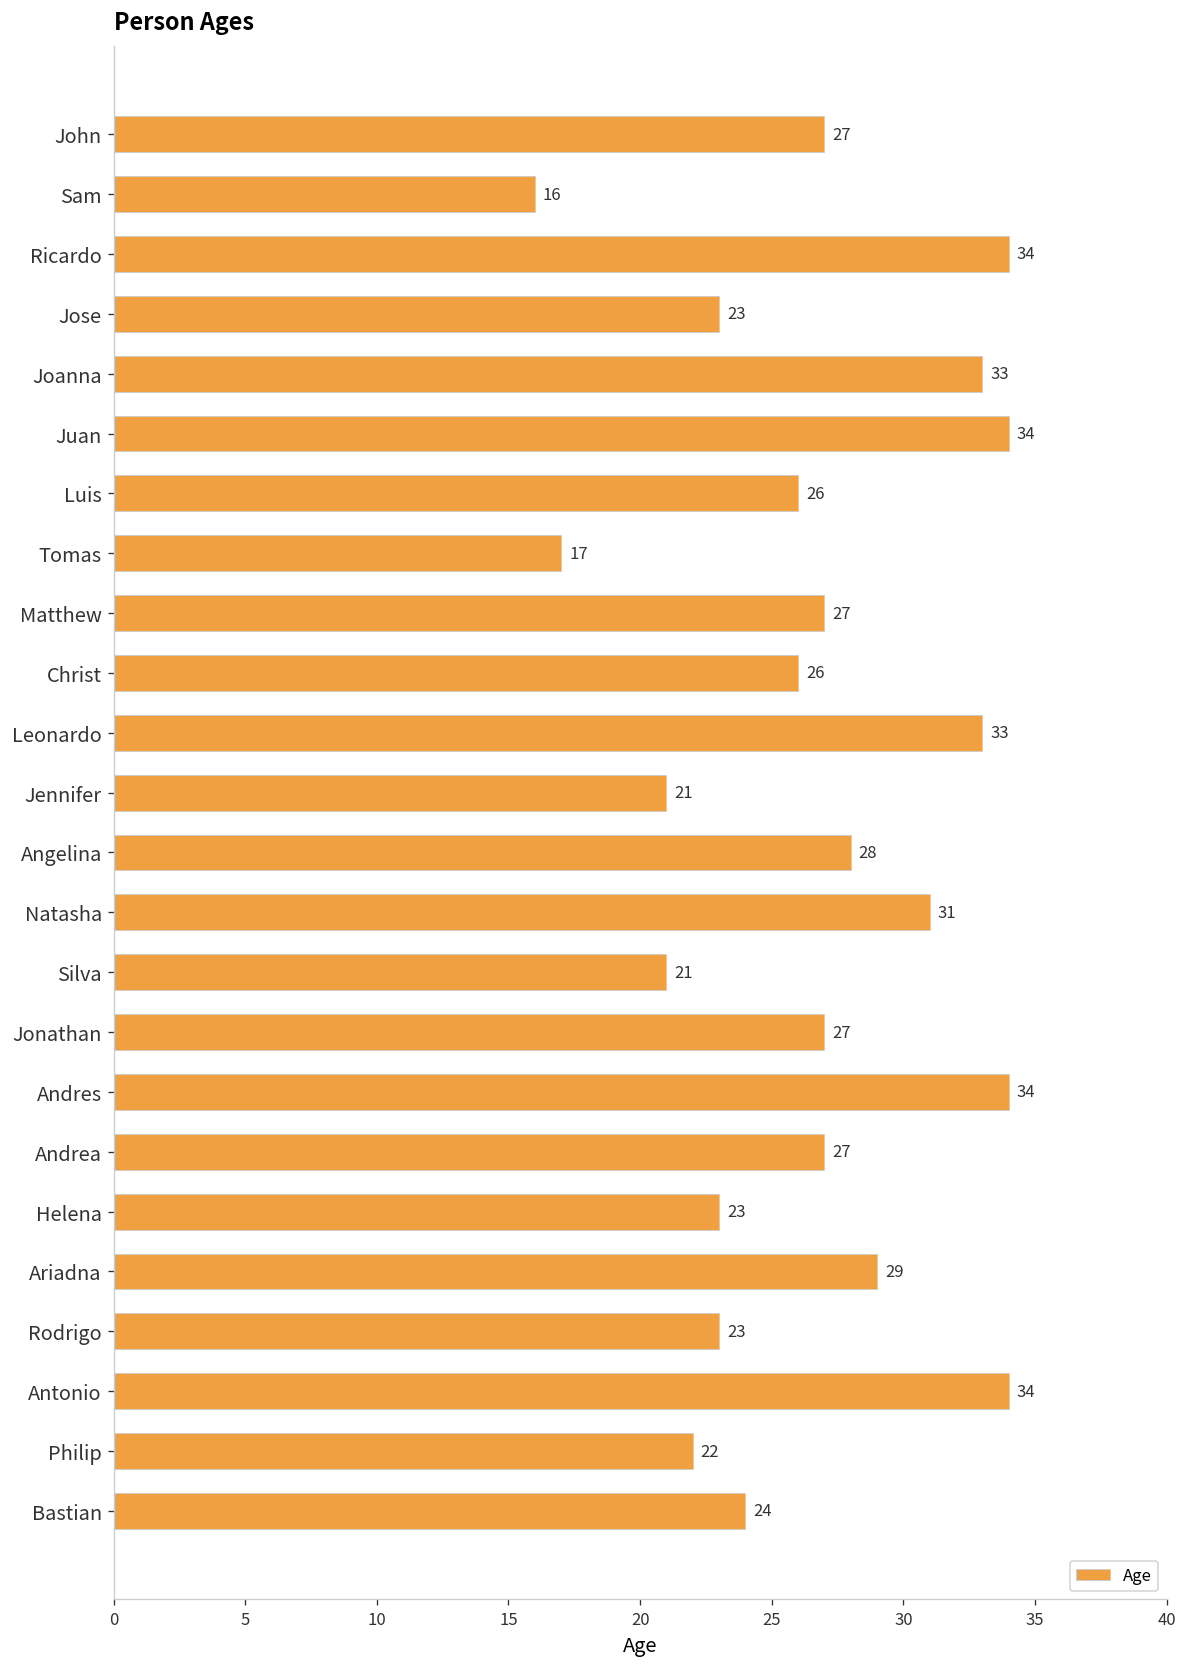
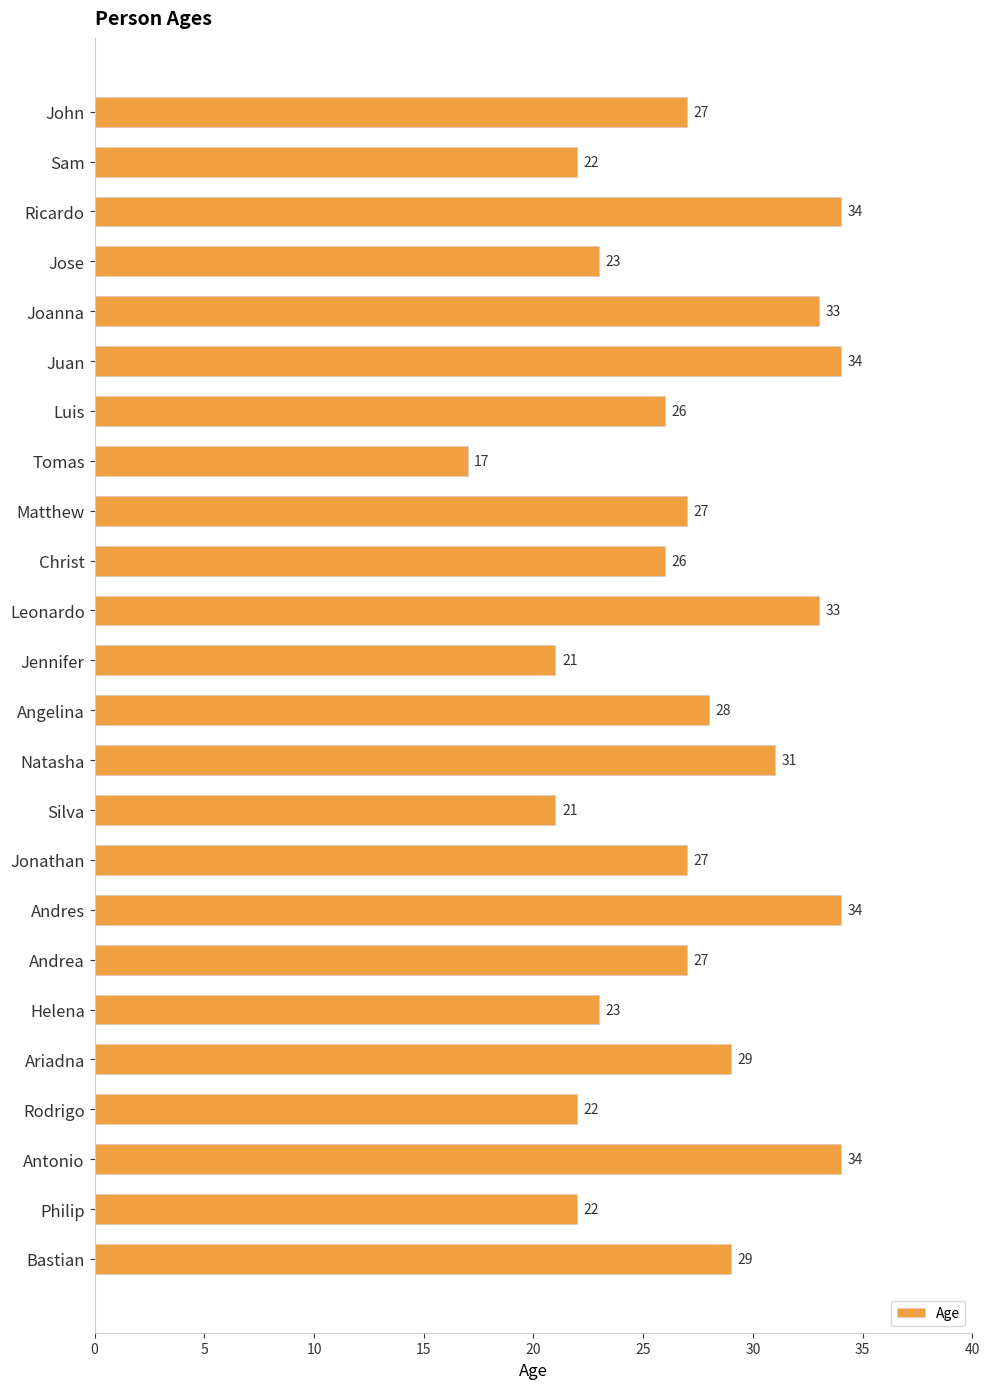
  {
    "John": 27,
-   "Sam": 16,
+   "Sam": 22,
    "Ricardo": 34,
    "Jose": 23,
    "Joanna": 33,
    "Juan": 34,
    "Luis": 26,
    "Tomas": 17,
    "Matthew": 27,
    "Christ": 26,
    "Leonardo": 33,
    "Jennifer": 21,
    "Angelina": 28,
    "Natasha": 31,
    "Silva": 21,
    "Jonathan": 27,
    "Andres": 34,
    "Andrea": 27,
    "Helena": 23,
    "Ariadna": 29,
-   "Rodrigo": 23,
+   "Rodrigo": 22,
    "Antonio": 34,
    "Philip": 22,
-   "Bastian": 24
+   "Bastian": 29
  }
